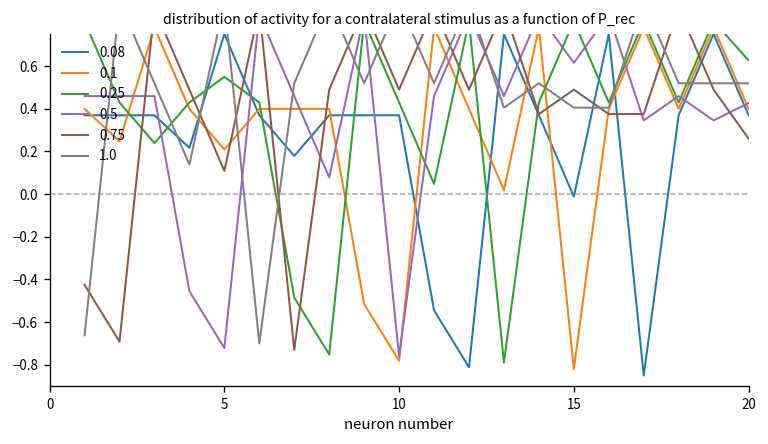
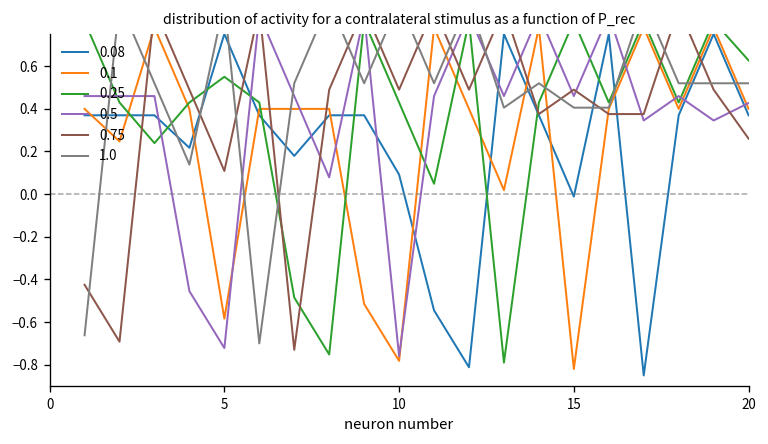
  {
    "0.08": {
      "5": 0.75,
-     "10": 0.37,
+     "10": 0.09,
      "15": -0.01,
      "20": 0.37
    },
    "0.1": {
-     "5": 0.21,
+     "5": -0.58,
      "10": -0.78,
      "15": -0.82,
      "20": 0.40
    },
    "0.25": {
      "5": 0.55,
      "10": 0.43,
      "20": 0.63
    },
    "0.5": {
      "5": -0.72,
      "10": -0.76,
-     "15": 0.62,
+     "15": 0.46,
      "20": 0.43
    },
    "0.75": {
      "5": 0.11,
      "10": 0.49,
      "15": 0.49,
      "20": 0.26
    },
    "1.0": {
      "15": 0.40,
      "20": 0.52
    }
  }
